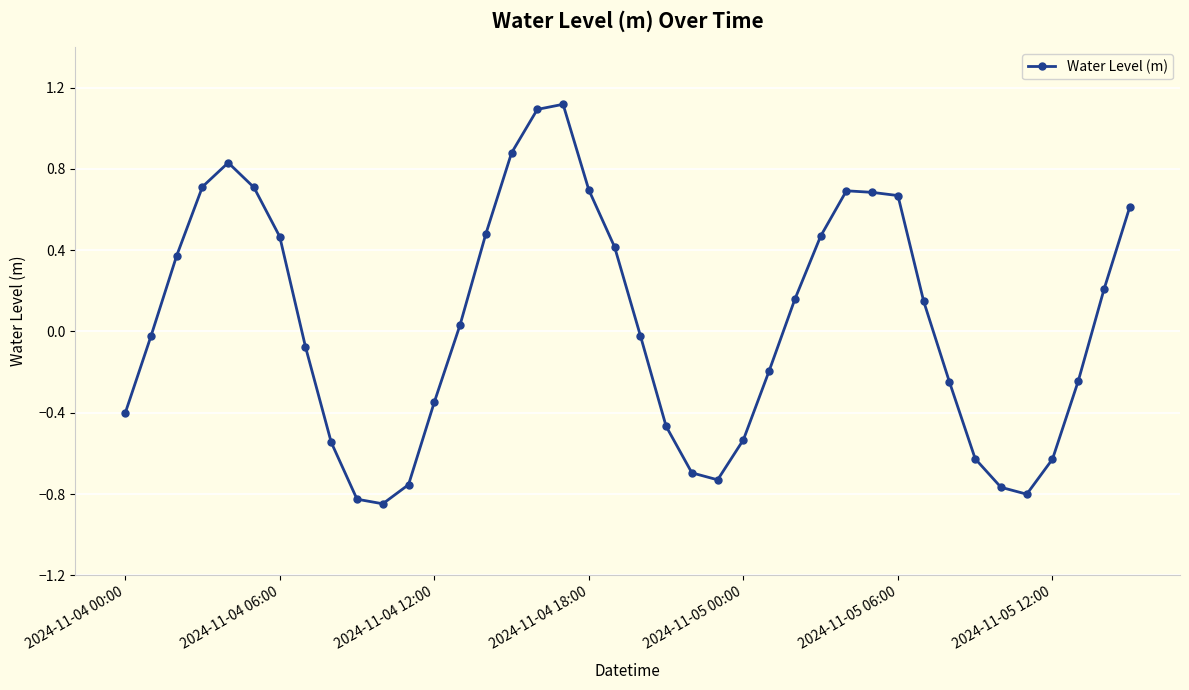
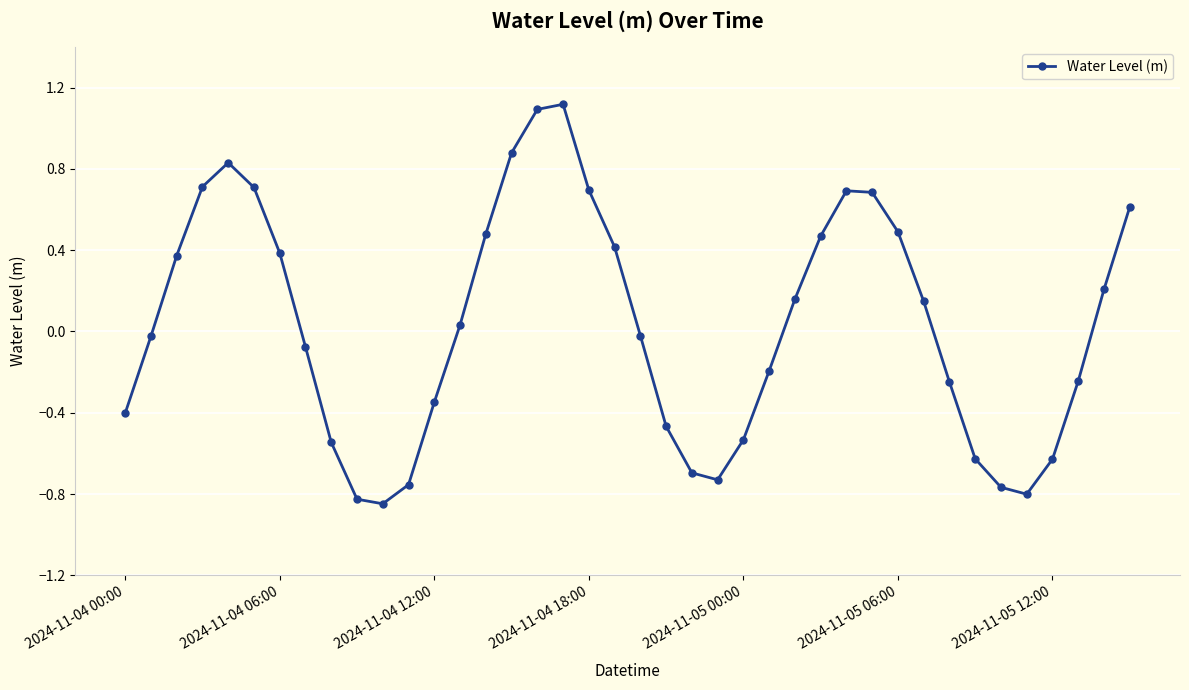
  {
    "2024-11-04 00:00": -0.40,
-   "2024-11-04 06:00": 0.47,
+   "2024-11-04 06:00": 0.39,
    "2024-11-04 12:00": -0.35,
    "2024-11-04 18:00": 0.70,
    "2024-11-05 00:00": -0.53,
-   "2024-11-05 06:00": 0.67,
+   "2024-11-05 06:00": 0.49,
    "2024-11-05 12:00": -0.63
  }
